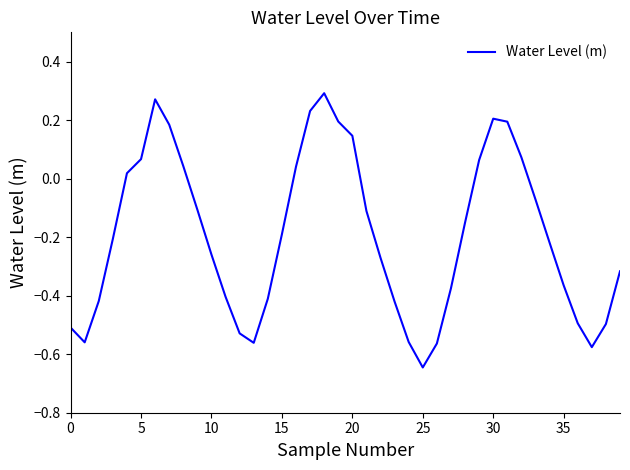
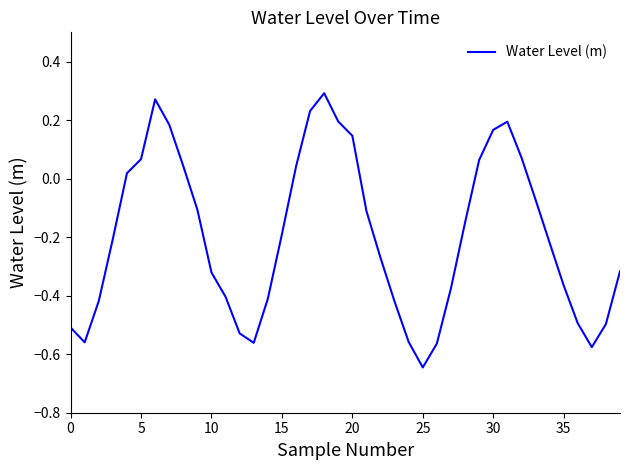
  {
    "0": -0.51,
    "5": 0.07,
-   "10": -0.26,
+   "10": -0.32,
    "15": -0.19,
    "20": 0.15,
    "25": -0.65,
-   "30": 0.20,
+   "30": 0.17,
    "35": -0.36
  }
